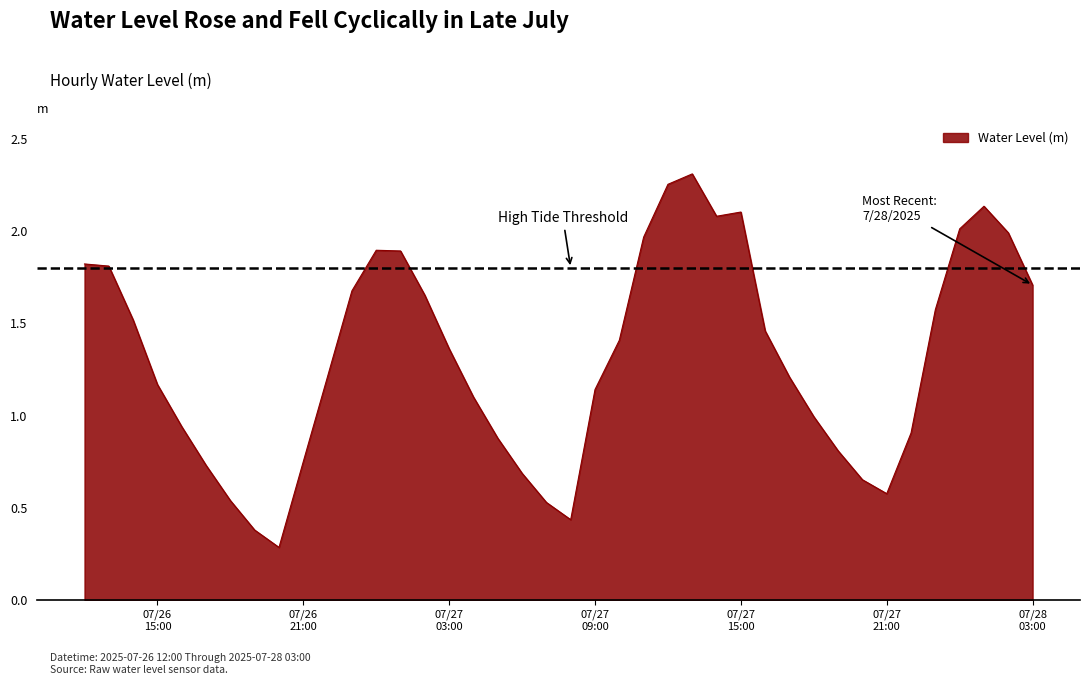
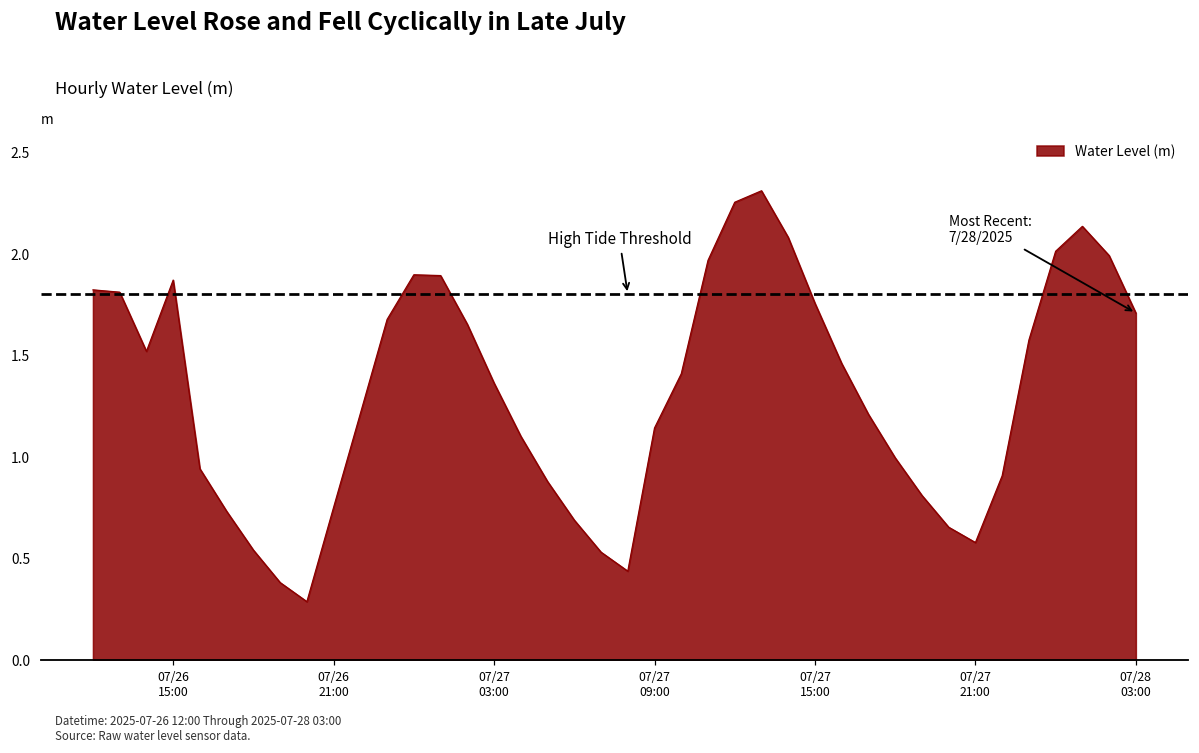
  {
-   "07/26 15:00": 1.17,
+   "07/26 15:00": 1.87,
    "07/26 21:00": 0.75,
    "07/27 03:00": 1.36,
    "07/27 09:00": 1.14,
-   "07/27 15:00": 2.10,
+   "07/27 15:00": 1.76,
    "07/27 21:00": 0.58,
    "07/28 03:00": 1.71
  }
